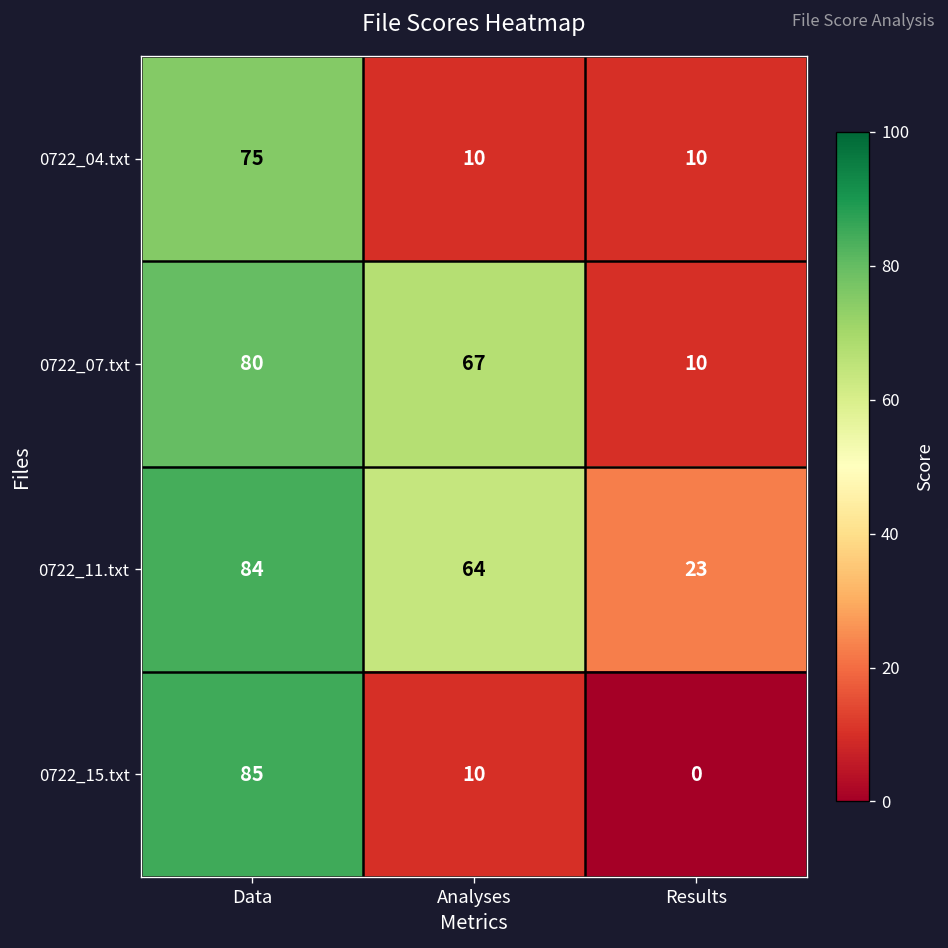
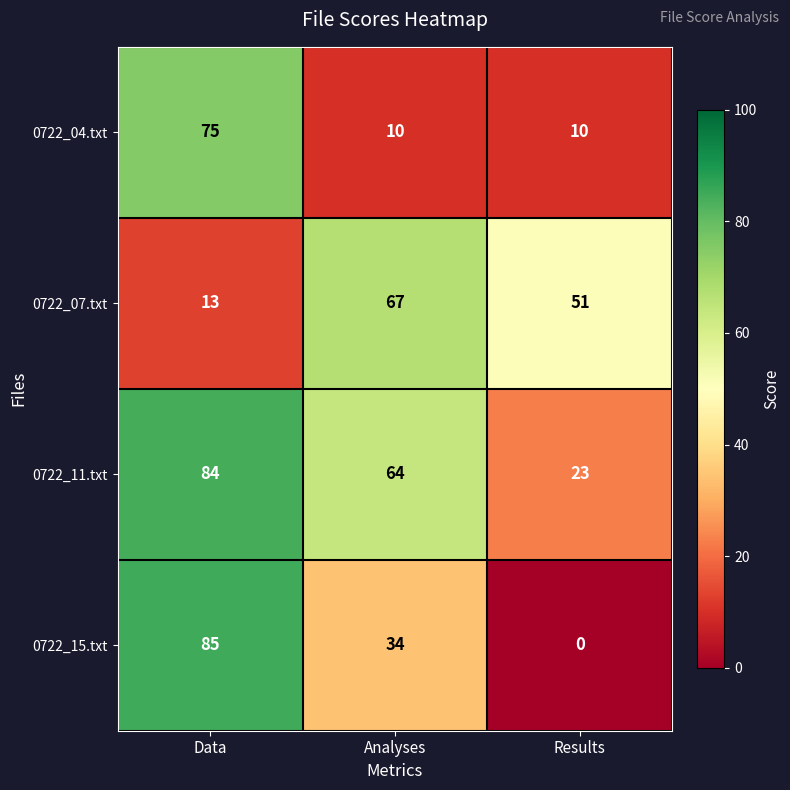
  {
    "0722_04.txt": {
      "Data": 75,
      "Analyses": 10,
      "Results": 10
    },
    "0722_07.txt": {
-     "Data": 80,
+     "Data": 13,
      "Analyses": 67,
-     "Results": 10
+     "Results": 51
    },
    "0722_11.txt": {
      "Data": 84,
      "Analyses": 64,
      "Results": 23
    },
    "0722_15.txt": {
      "Data": 85,
-     "Analyses": 10,
+     "Analyses": 34,
      "Results": 0
    }
  }
